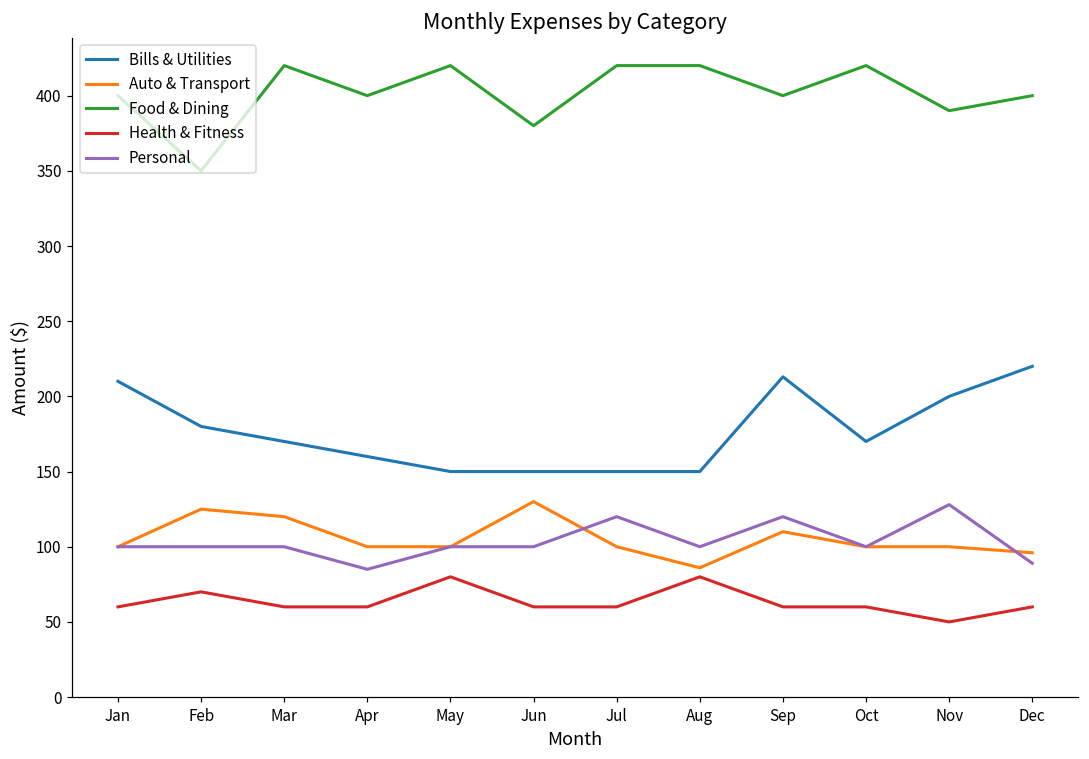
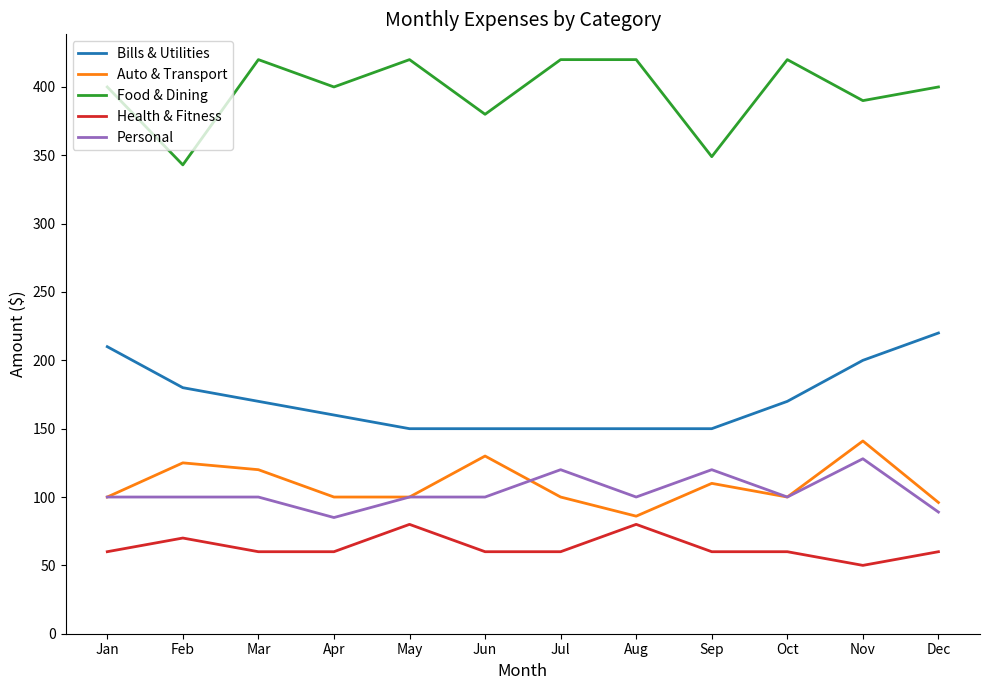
  {
    "Bills & Utilities": {
      "Jan": 210,
      "Feb": 180,
      "Mar": 170,
      "Apr": 160,
      "May": 150,
      "Jun": 150,
      "Jul": 150,
      "Aug": 150,
-     "Sep": 213,
+     "Sep": 150,
      "Oct": 170,
      "Nov": 200,
      "Dec": 220
    },
    "Auto & Transport": {
      "Feb": 125,
      "Mar": 120,
      "Apr": 100,
      "Jun": 130,
      "Jul": 100,
      "Aug": 86,
      "Sep": 110,
-     "Nov": 100,
+     "Nov": 141,
      "Dec": 96
    },
    "Food & Dining": {
-     "Feb": 350,
+     "Feb": 343,
      "Mar": 420,
      "Apr": 400,
      "May": 420,
      "Jun": 380,
      "Jul": 420,
      "Aug": 420,
-     "Sep": 400,
+     "Sep": 349,
      "Oct": 420,
      "Nov": 390,
      "Dec": 400
    },
    "Health & Fitness": {
      "Jan": 60,
      "Feb": 70,
      "Mar": 60,
      "Apr": 60,
      "May": 80,
      "Jun": 60,
      "Jul": 60,
      "Aug": 80,
      "Sep": 60,
      "Oct": 60,
      "Nov": 50,
      "Dec": 60
    },
    "Personal": {
      "Feb": 100,
      "Mar": 100,
      "Apr": 85,
      "Jun": 100,
      "Jul": 120,
      "Aug": 100,
      "Sep": 120,
      "Nov": 128,
      "Dec": 89
    }
  }
